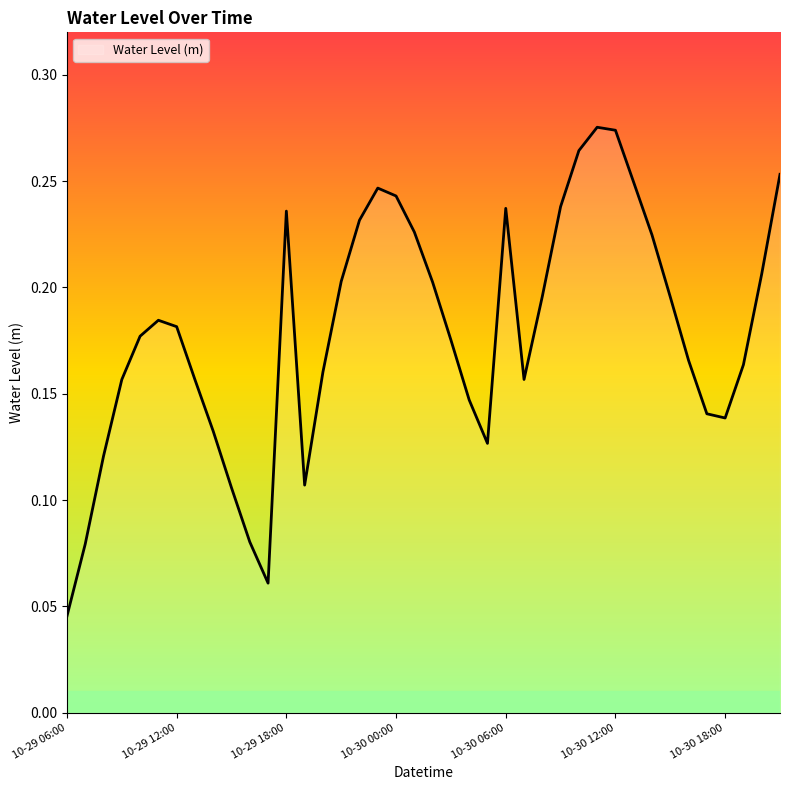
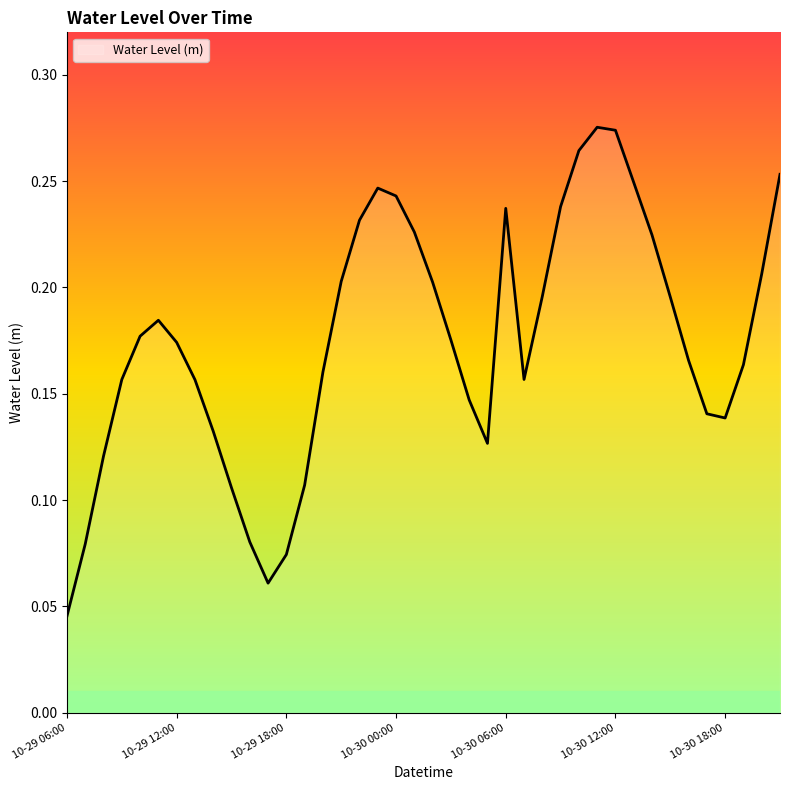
  {
    "10-29 06:00": 0.045,
-   "10-29 12:00": 0.182,
-   "10-29 18:00": 0.236,
+   "10-29 12:00": 0.174,
+   "10-29 18:00": 0.074,
    "10-30 00:00": 0.243,
    "10-30 06:00": 0.237,
    "10-30 12:00": 0.274,
    "10-30 18:00": 0.139
  }
